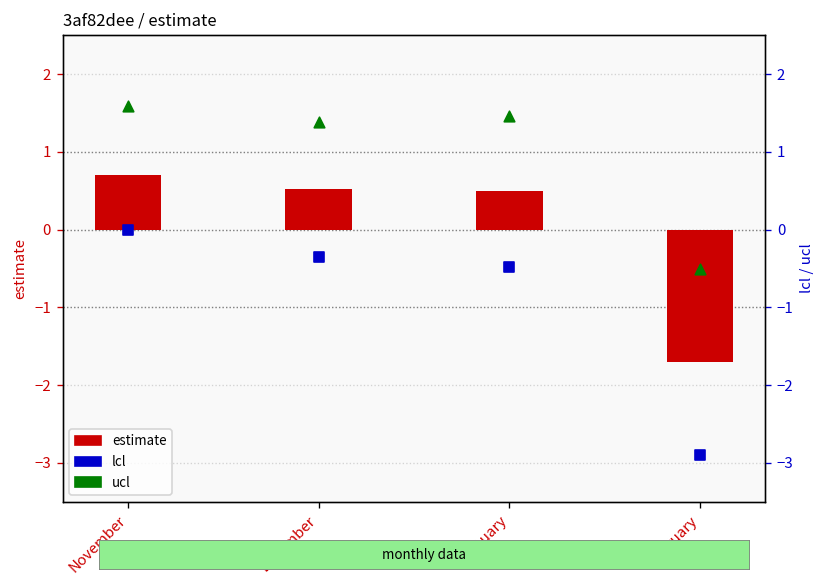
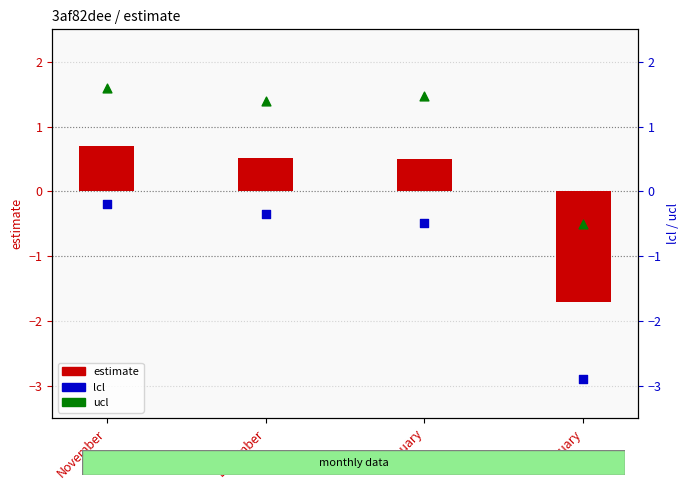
  {
    "estimate": {
      "November": 0.7
    },
    "lcl": {
-     "November": 0.0
+     "November": -0.2
    }
  }
